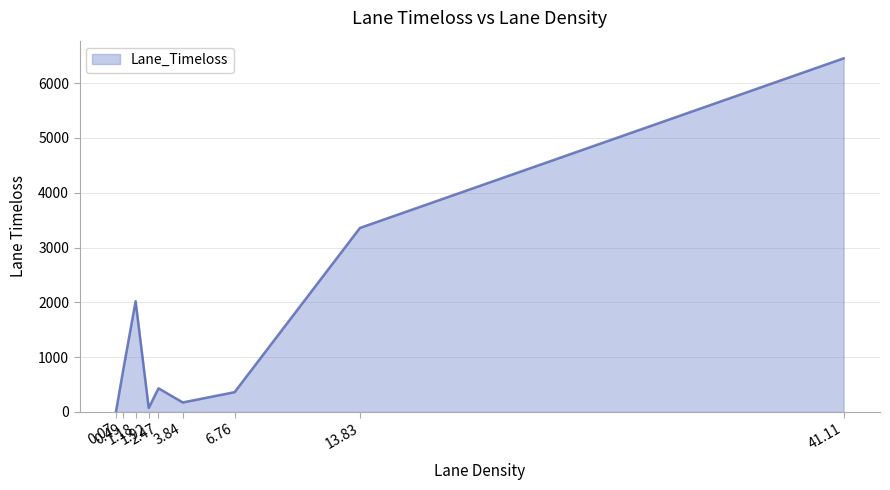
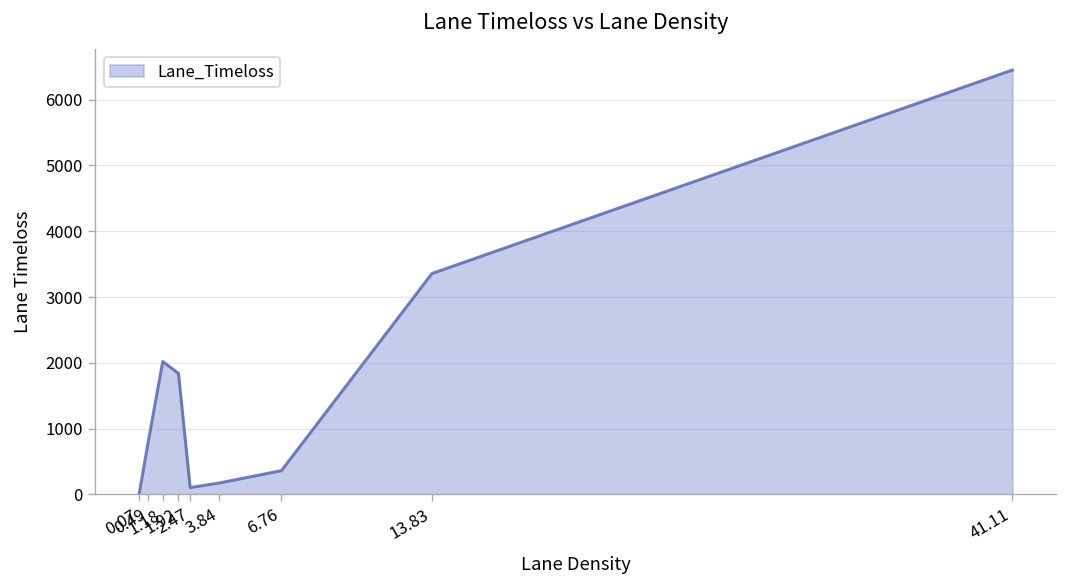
  {
    "0.07": 0,
    "0.49": 800,
    "1.18": 2000,
-   "1.92": 100,
-   "2.47": 400,
+   "1.92": 1800,
+   "2.47": 100,
    "3.84": 200,
    "6.76": 400,
    "13.83": 3400,
    "41.11": 6500
  }
